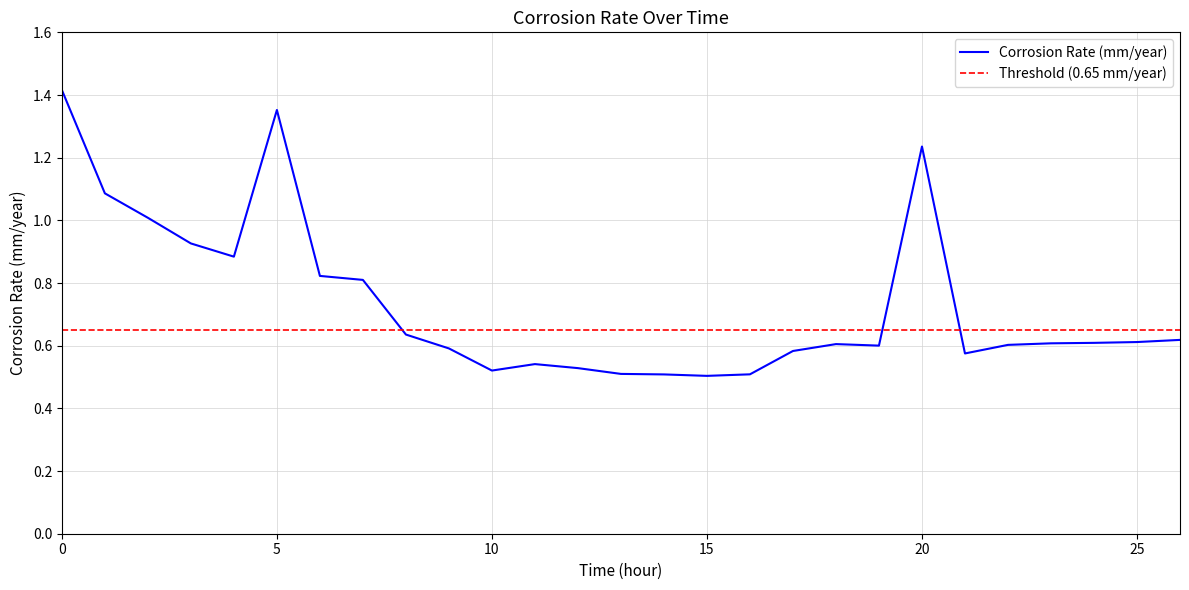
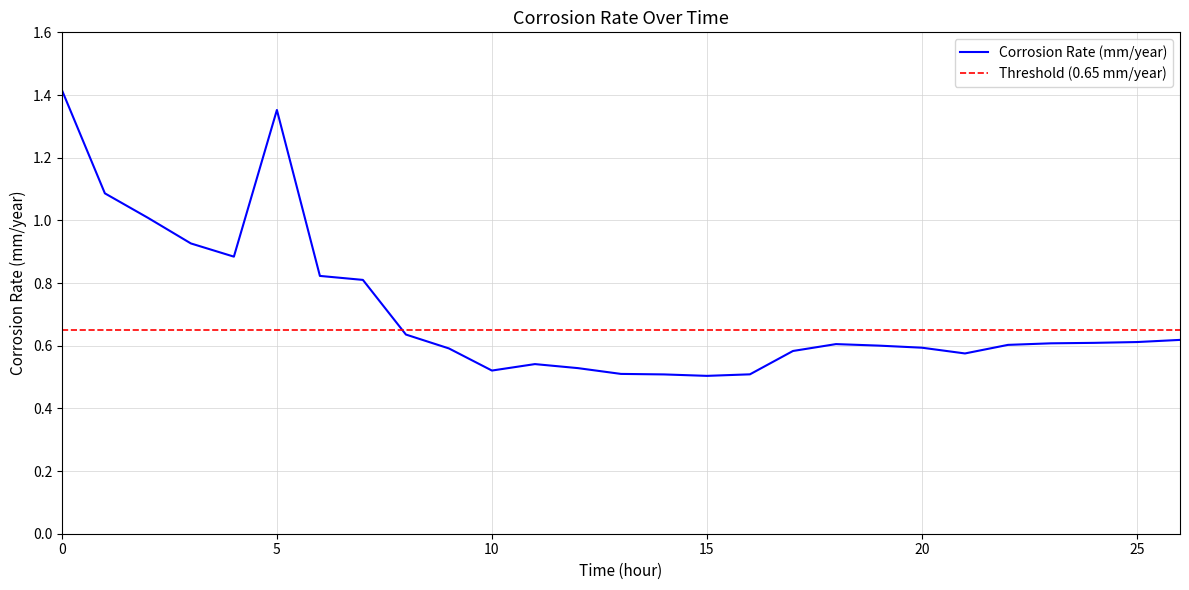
  {
    "0": 1.42,
    "5": 1.35,
    "10": 0.52,
    "15": 0.50,
-   "20": 1.24,
+   "20": 0.59,
    "25": 0.61
  }
